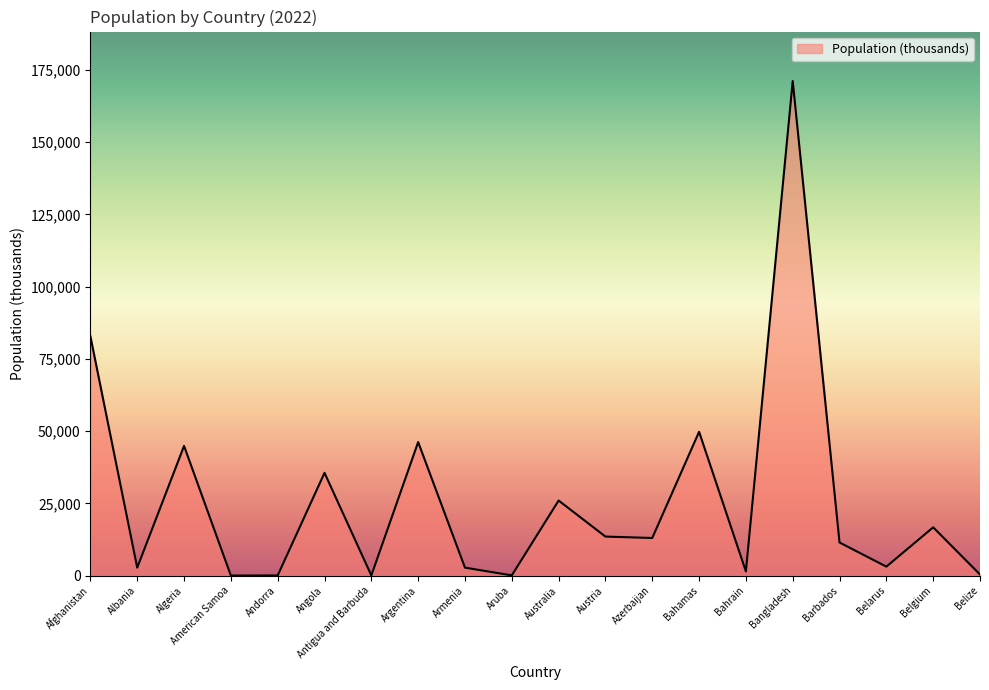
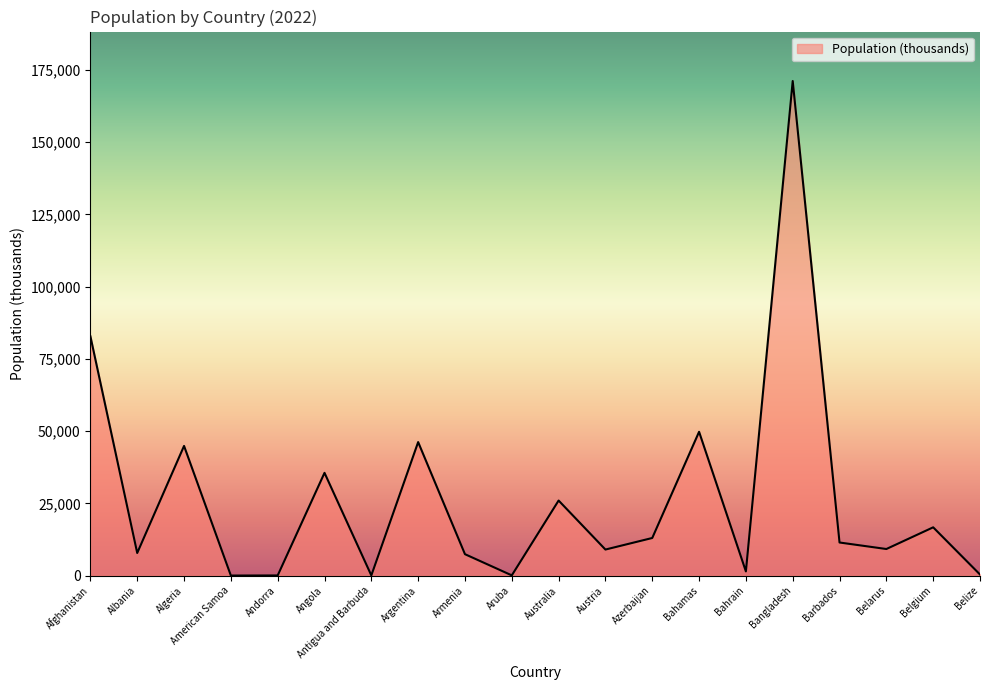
  {
    "Afghanistan": "83,000",
-   "Albania": "3,000",
+   "Albania": "8,000",
    "Algeria": "45,000",
    "American Samoa": "0",
    "Andorra": "0",
    "Angola": "36,000",
    "Antigua and Barbuda": "0",
    "Argentina": "46,000",
-   "Armenia": "3,000",
+   "Armenia": "7,000",
    "Aruba": "0",
    "Australia": "26,000",
-   "Austria": "14,000",
+   "Austria": "9,000",
    "Azerbaijan": "13,000",
    "Bahamas": "50,000",
    "Bahrain": "1,000",
    "Bangladesh": "171,000",
    "Barbados": "11,000",
-   "Belarus": "3,000",
+   "Belarus": "9,000",
    "Belgium": "17,000",
    "Belize": "0"
  }
